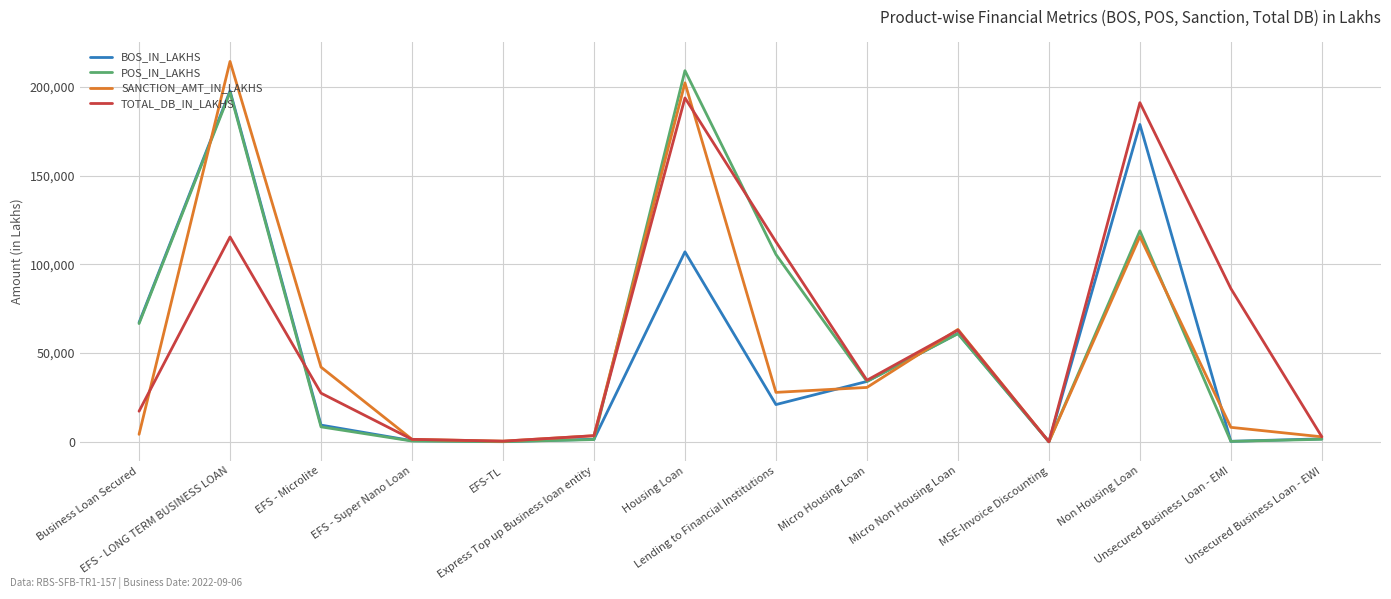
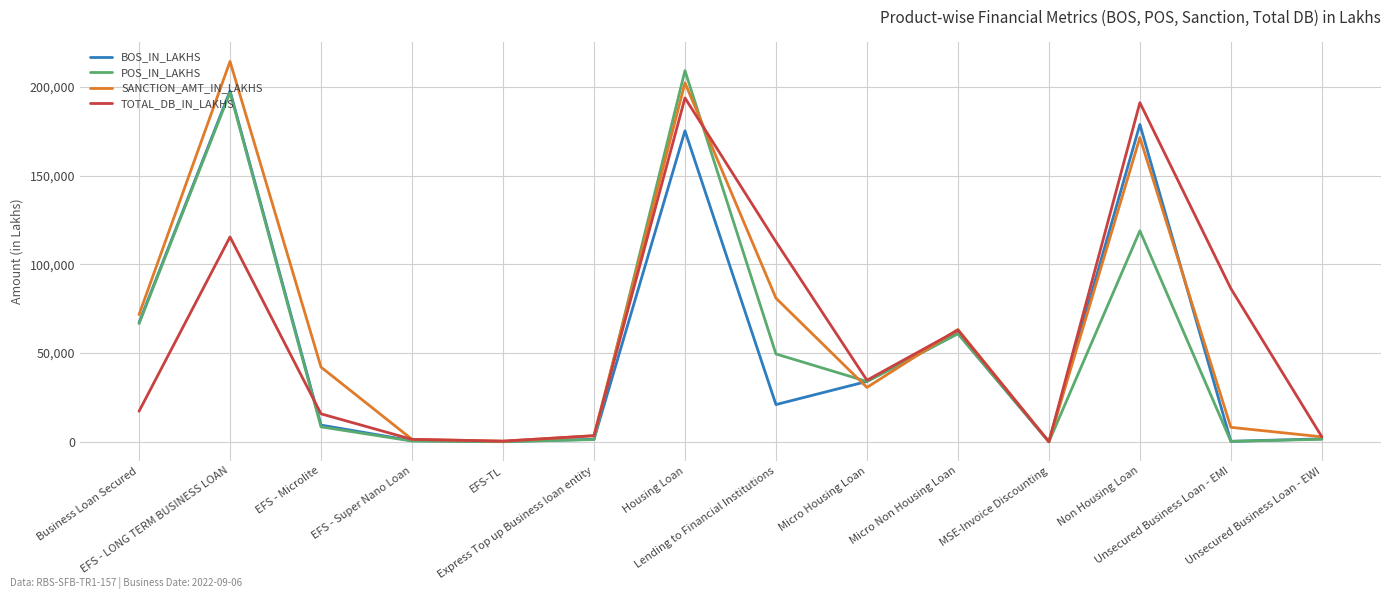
  {
    "BOS_IN_LAKHS": {
-     "Housing Loan": "107,000",
+     "Housing Loan": "175,000",
      "Lending to Financial Institutions": "21,000",
      "Non Housing Loan": "179,000"
    },
    "POS_IN_LAKHS": {
      "Housing Loan": "209,000",
-     "Lending to Financial Institutions": "106,000",
+     "Lending to Financial Institutions": "50,000",
      "Non Housing Loan": "119,000"
    },
    "SANCTION_AMT_IN_LAKHS": {
-     "Business Loan Secured": "4,000",
+     "Business Loan Secured": "72,000",
      "EFS - LONG TERM BUSINESS LOAN": "214,000",
      "EFS - Microlite": "42,000",
      "Housing Loan": "202,000",
-     "Lending to Financial Institutions": "28,000",
+     "Lending to Financial Institutions": "81,000",
      "Micro Housing Loan": "31,000",
-     "Non Housing Loan": "116,000",
+     "Non Housing Loan": "171,000",
      "Unsecured Business Loan - EMI": "8,000"
    },
    "TOTAL_DB_IN_LAKHS": {
      "Business Loan Secured": "17,000",
      "EFS - LONG TERM BUSINESS LOAN": "115,000",
-     "EFS - Microlite": "27,000",
+     "EFS - Microlite": "16,000",
      "Housing Loan": "194,000",
      "Lending to Financial Institutions": "113,000",
      "Non Housing Loan": "191,000",
      "Unsecured Business Loan - EMI": "86,000"
    }
  }
